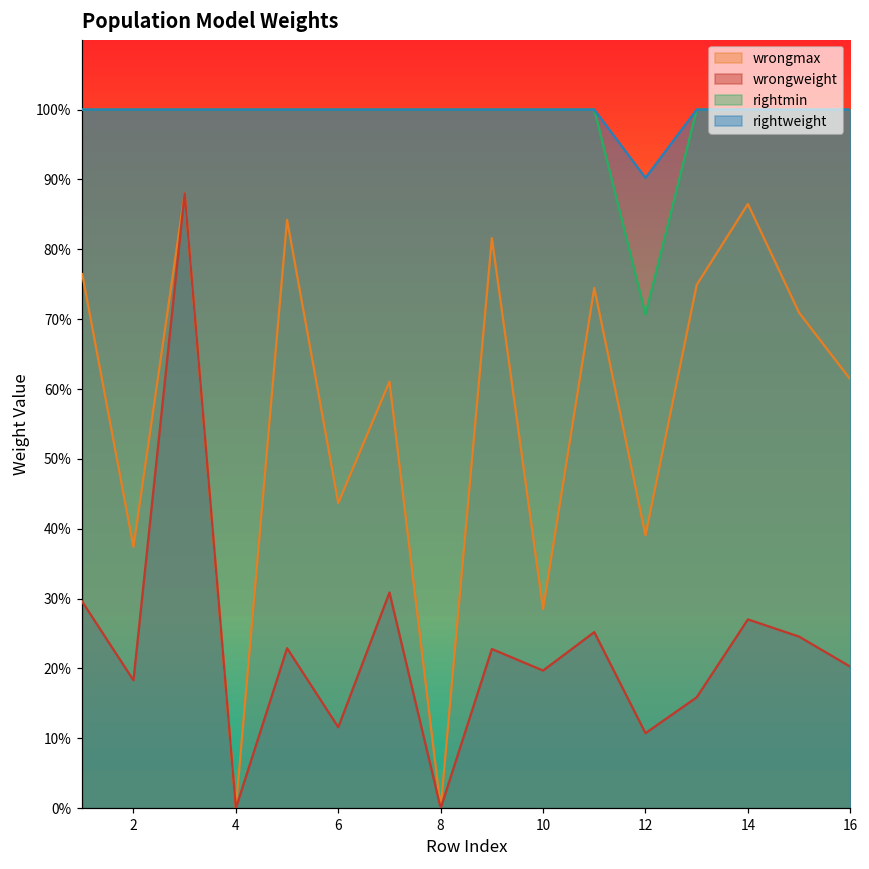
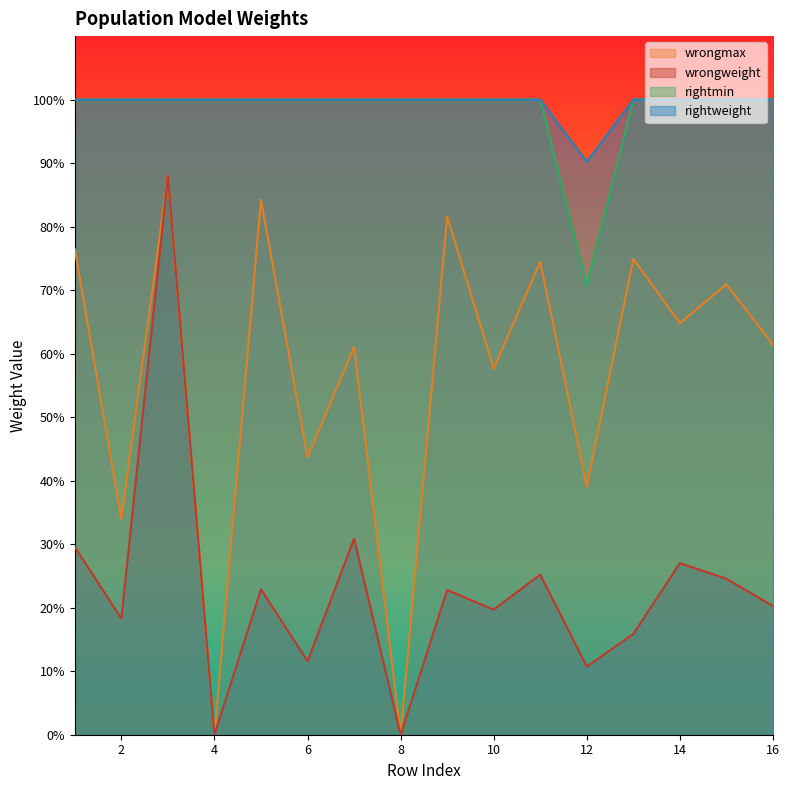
  {
    "wrongmax": {
-     "2": "37%",
+     "2": "34%",
      "6": "44%",
-     "10": "29%",
+     "10": "58%",
      "12": "39%",
-     "14": "86%",
+     "14": "65%",
      "16": "61%"
    },
    "wrongweight": {
      "2": "18%",
      "6": "12%",
      "10": "20%",
      "12": "11%",
      "14": "27%",
      "16": "20%"
    },
    "rightmin": {
      "12": "71%"
    },
    "rightweight": {
      "12": "90%"
    }
  }
